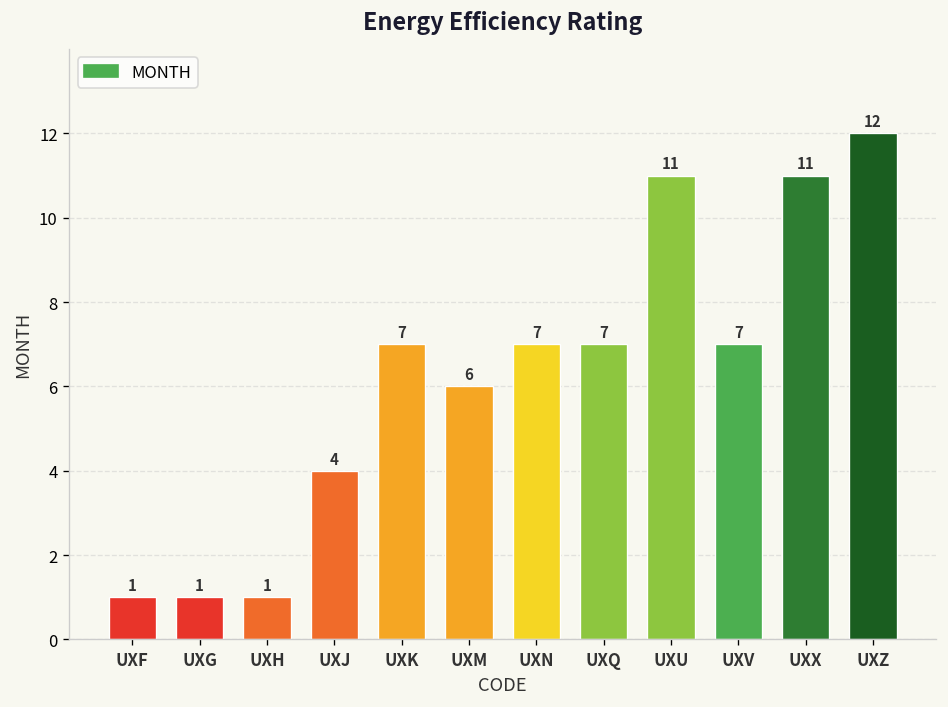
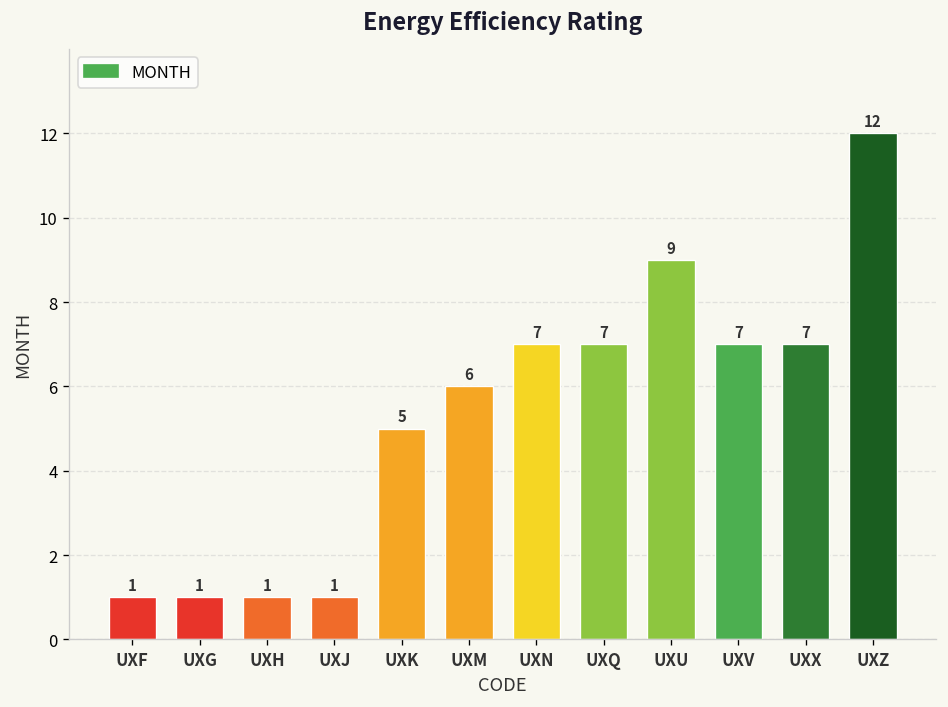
  {
    "UXF": 1,
    "UXG": 1,
    "UXH": 1,
-   "UXJ": 4,
-   "UXK": 7,
+   "UXJ": 1,
+   "UXK": 5,
    "UXM": 6,
    "UXN": 7,
    "UXQ": 7,
-   "UXU": 11,
+   "UXU": 9,
    "UXV": 7,
-   "UXX": 11,
+   "UXX": 7,
    "UXZ": 12
  }
